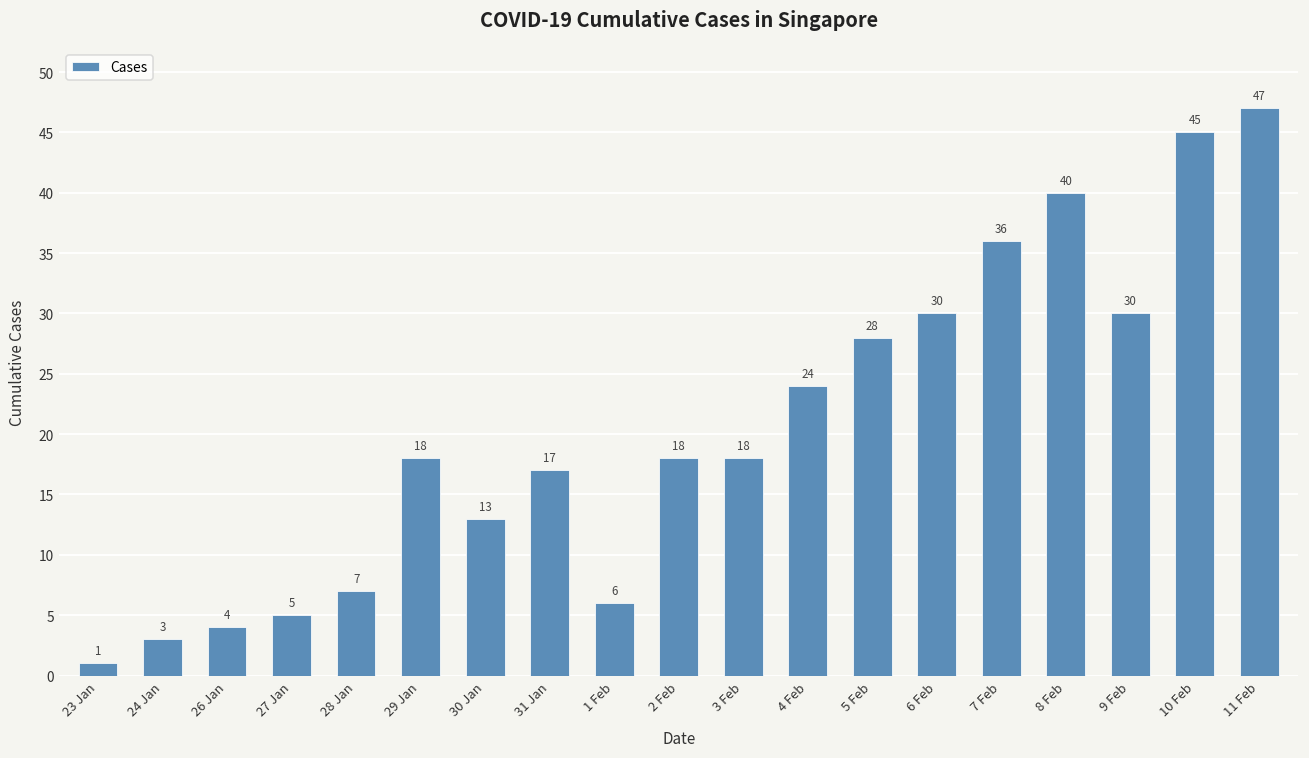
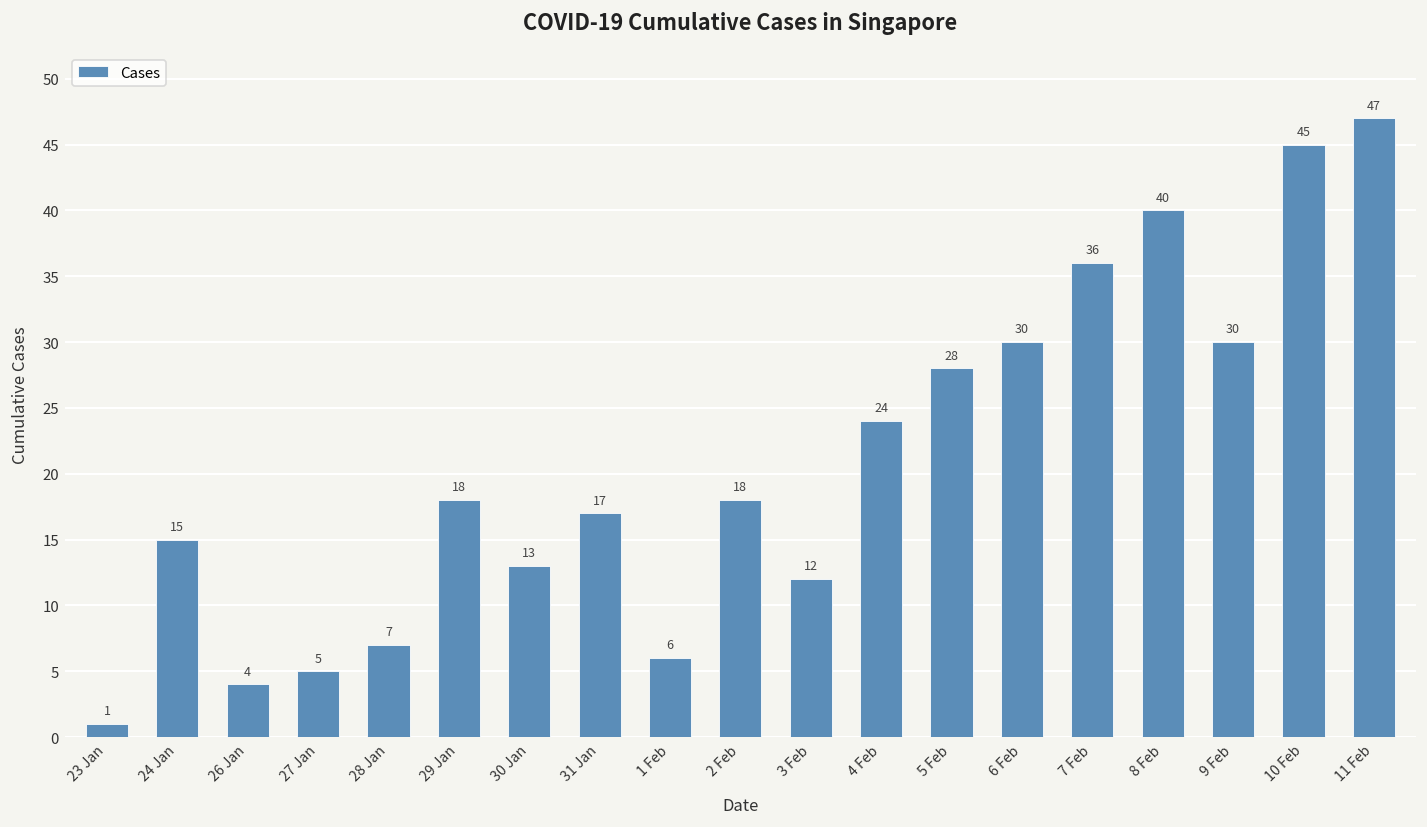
  {
    "23 Jan": 1,
-   "24 Jan": 3,
+   "24 Jan": 15,
    "26 Jan": 4,
    "27 Jan": 5,
    "28 Jan": 7,
    "29 Jan": 18,
    "30 Jan": 13,
    "31 Jan": 17,
    "1 Feb": 6,
    "2 Feb": 18,
-   "3 Feb": 18,
+   "3 Feb": 12,
    "4 Feb": 24,
    "5 Feb": 28,
    "6 Feb": 30,
    "7 Feb": 36,
    "8 Feb": 40,
    "9 Feb": 30,
    "10 Feb": 45,
    "11 Feb": 47
  }
